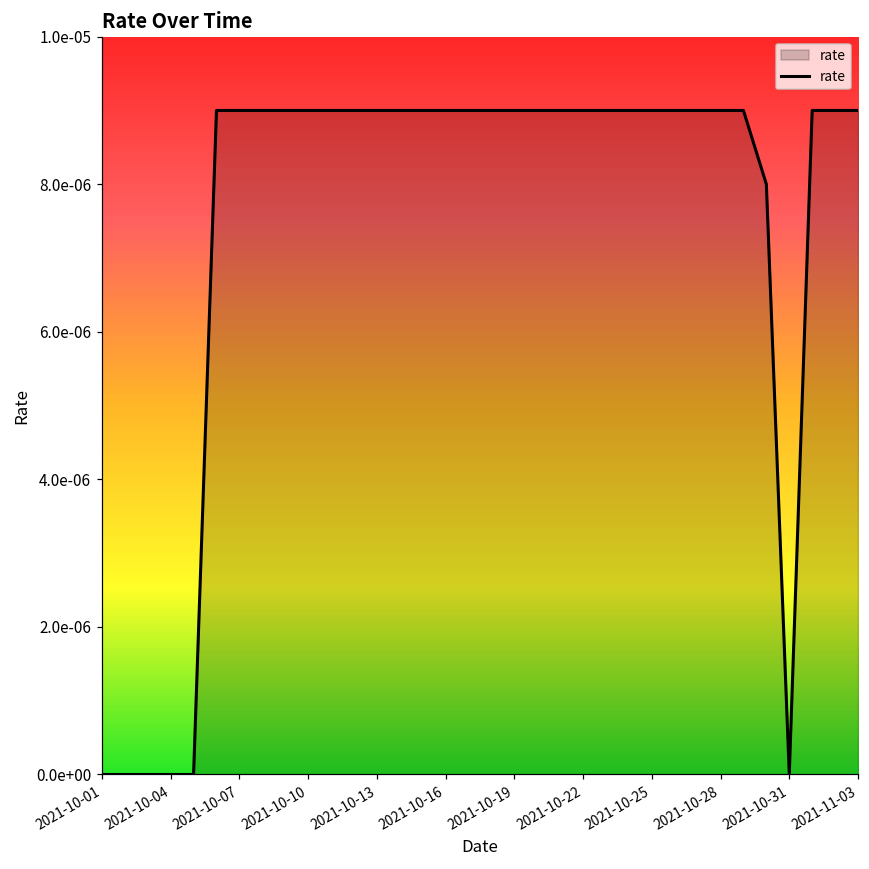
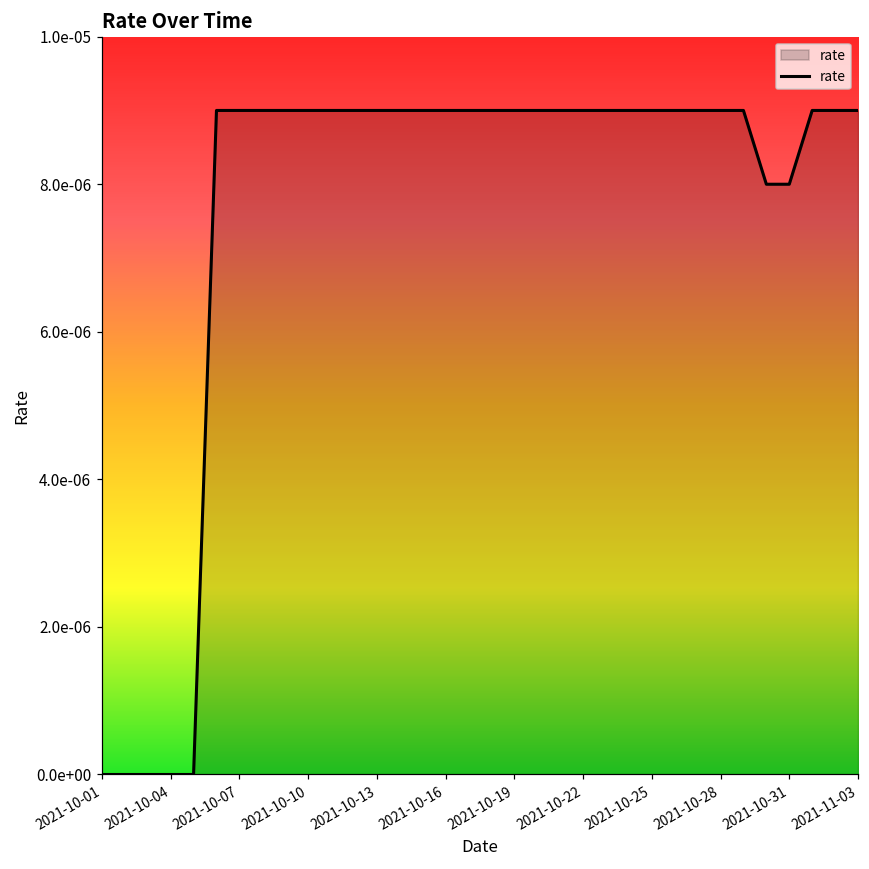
  {
    "2021-10-01": 0.00000,
    "2021-10-04": 0.00000,
    "2021-10-07": 0.0000090,
    "2021-10-10": 0.0000090,
    "2021-10-13": 0.0000090,
    "2021-10-16": 0.0000090,
    "2021-10-19": 0.0000090,
    "2021-10-22": 0.0000090,
    "2021-10-25": 0.0000090,
    "2021-10-28": 0.0000090,
-   "2021-10-31": 0.00000,
+   "2021-10-31": 0.00001,
    "2021-11-03": 0.0000090
  }
